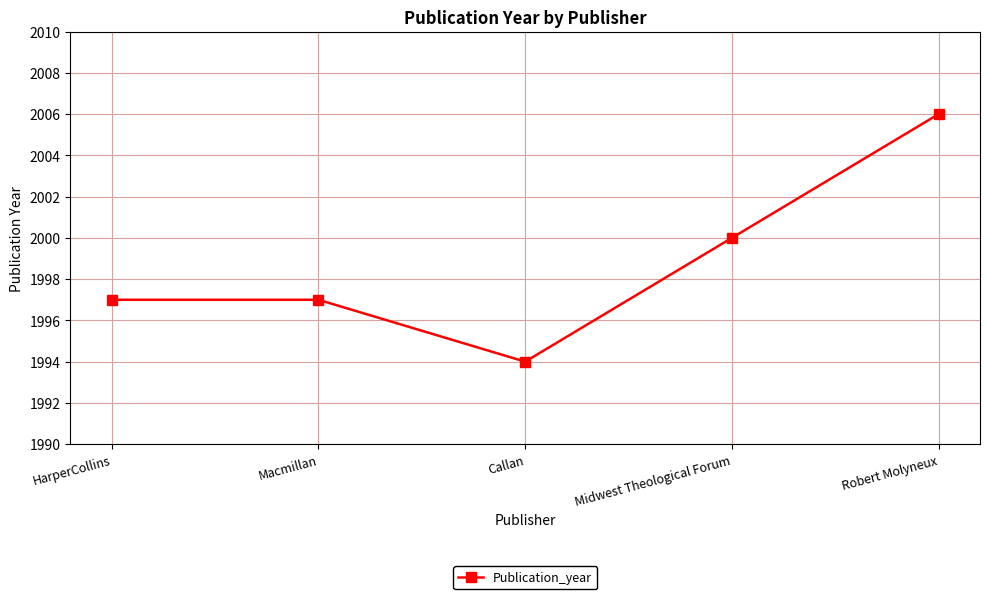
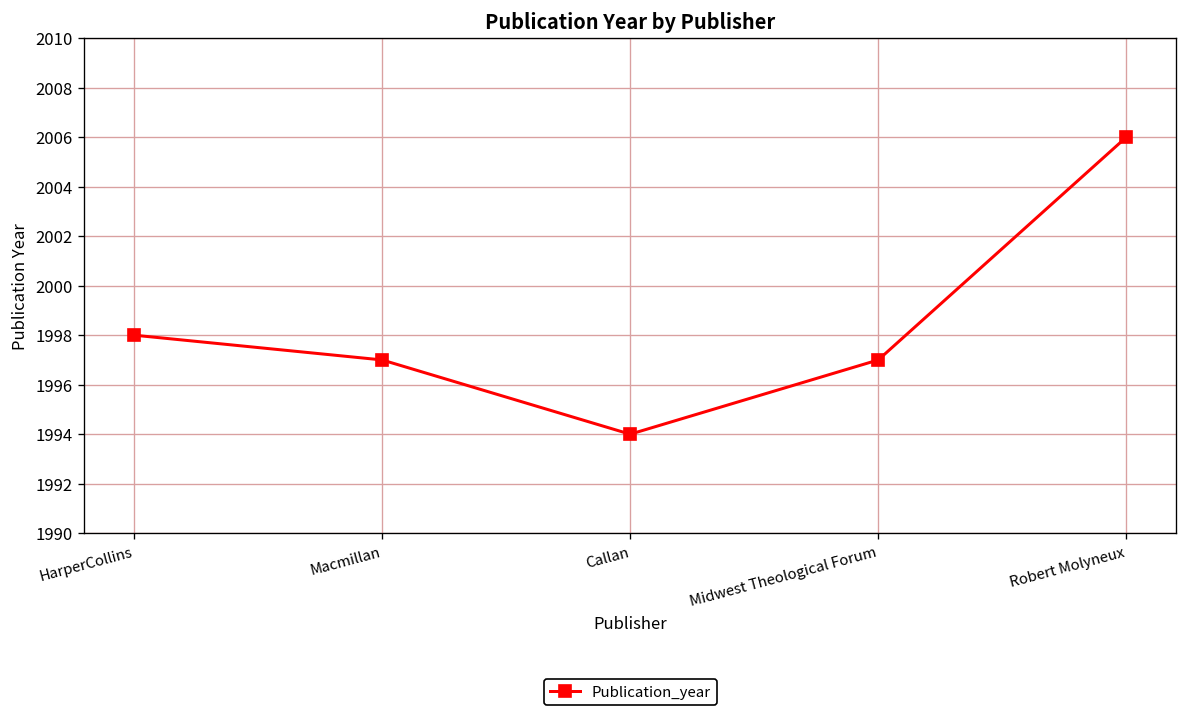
  {
-   "HarperCollins": 1997,
+   "HarperCollins": 1998,
    "Macmillan": 1997,
    "Callan": 1994,
-   "Midwest Theological Forum": 2000,
+   "Midwest Theological Forum": 1997,
    "Robert Molyneux": 2006
  }
